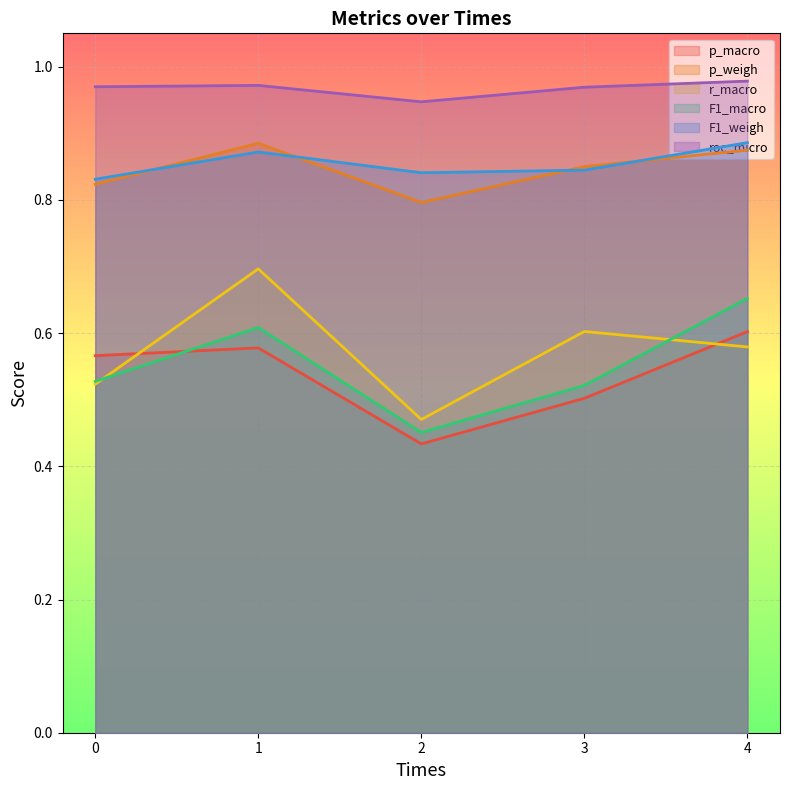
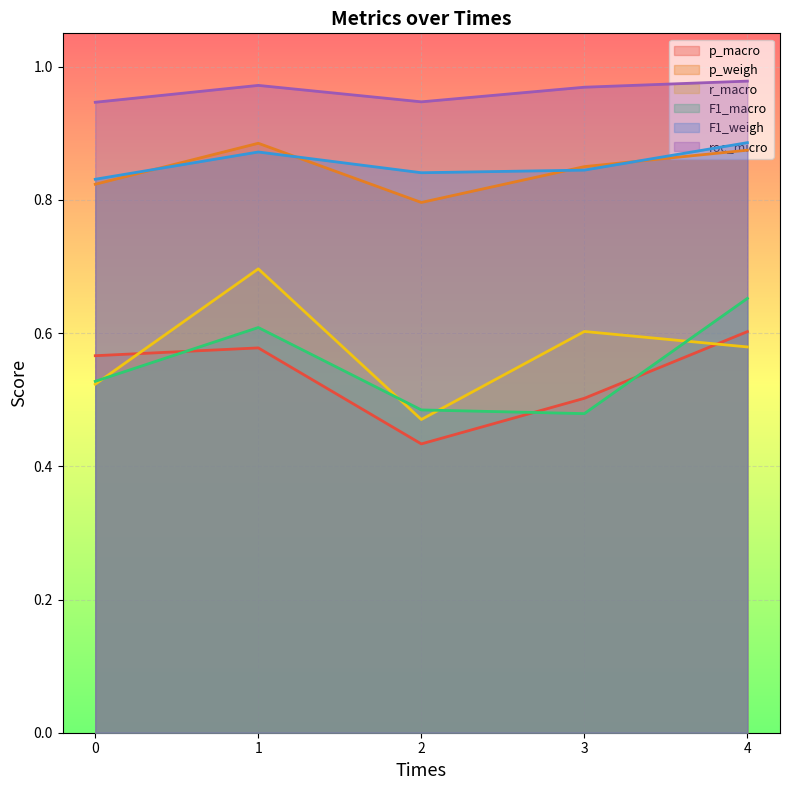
  {
    "F1_macro": {
      "0": 0.53,
      "1": 0.61,
-     "2": 0.45,
-     "3": 0.52,
+     "2": 0.48,
+     "3": 0.48,
      "4": 0.65
    },
    "F1_weigh": {
      "0": 0.83,
      "1": 0.87,
      "2": 0.84,
      "3": 0.84
    },
    "roc_micro": {
-     "0": 0.97,
+     "0": 0.95,
      "1": 0.97,
      "2": 0.95,
      "3": 0.97
    }
  }
